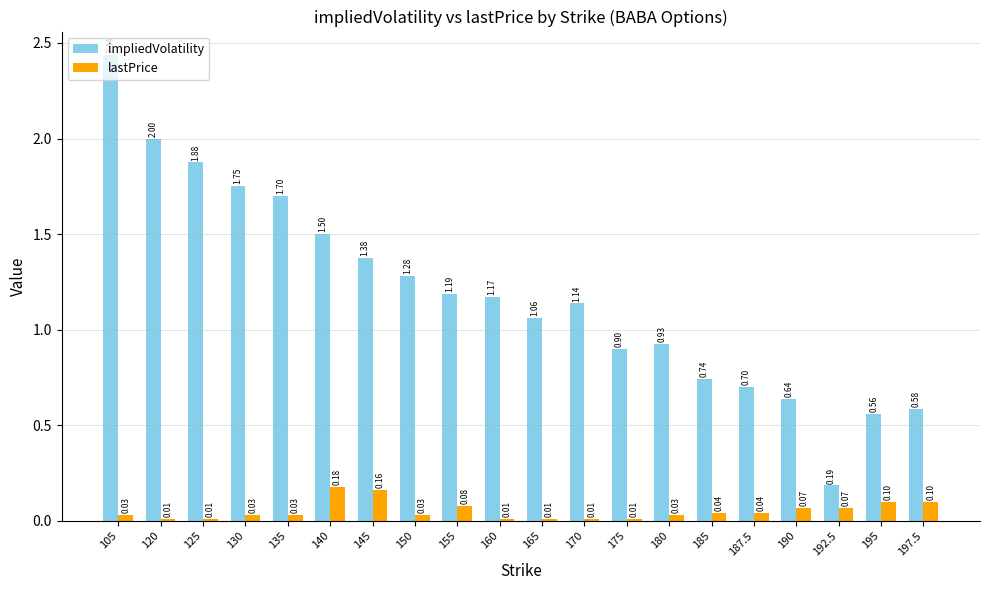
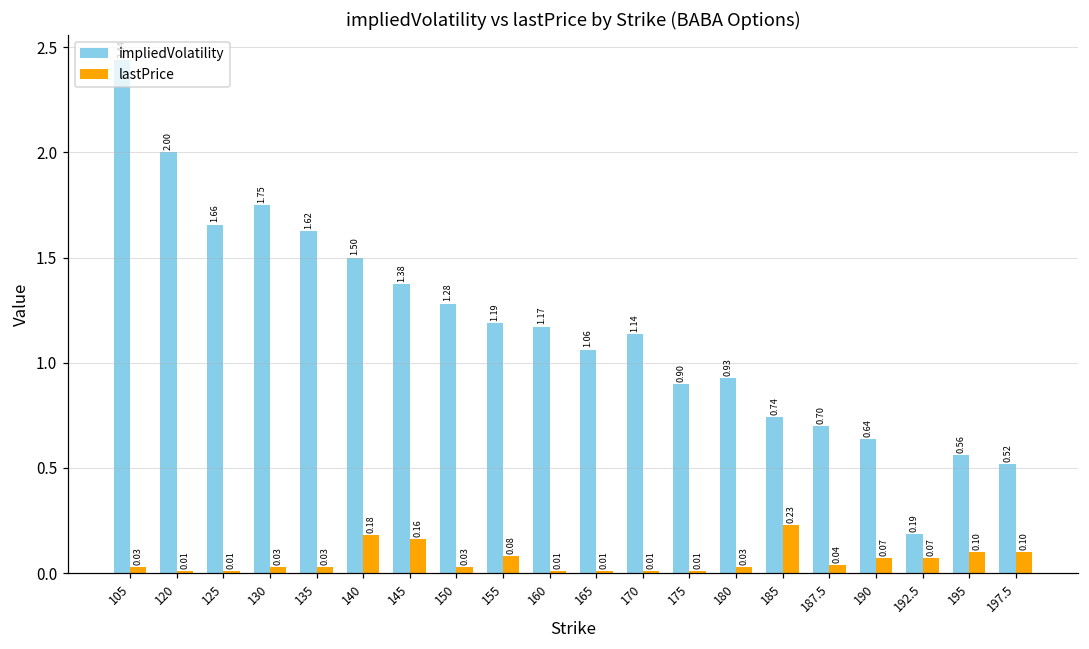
  {
    "impliedVolatility": {
      "120": 2.00,
-     "125": 1.88,
+     "125": 1.66,
      "130": 1.75,
-     "135": 1.70,
+     "135": 1.62,
      "140": 1.50,
      "145": 1.38,
      "150": 1.28,
      "155": 1.19,
      "160": 1.17,
      "165": 1.06,
      "170": 1.14,
      "175": 0.90,
      "180": 0.93,
      "185": 0.74,
      "187.5": 0.70,
      "190": 0.64,
      "192.5": 0.19,
      "195": 0.56,
-     "197.5": 0.58
+     "197.5": 0.52
    },
    "lastPrice": {
      "105": 0.03,
      "120": 0.01,
      "125": 0.01,
      "130": 0.03,
      "135": 0.03,
      "140": 0.18,
      "145": 0.16,
      "150": 0.03,
      "155": 0.08,
      "160": 0.01,
      "165": 0.01,
      "170": 0.01,
      "175": 0.01,
      "180": 0.03,
-     "185": 0.04,
+     "185": 0.23,
      "187.5": 0.04,
      "190": 0.07,
      "192.5": 0.07,
      "195": 0.10,
      "197.5": 0.10
    }
  }
